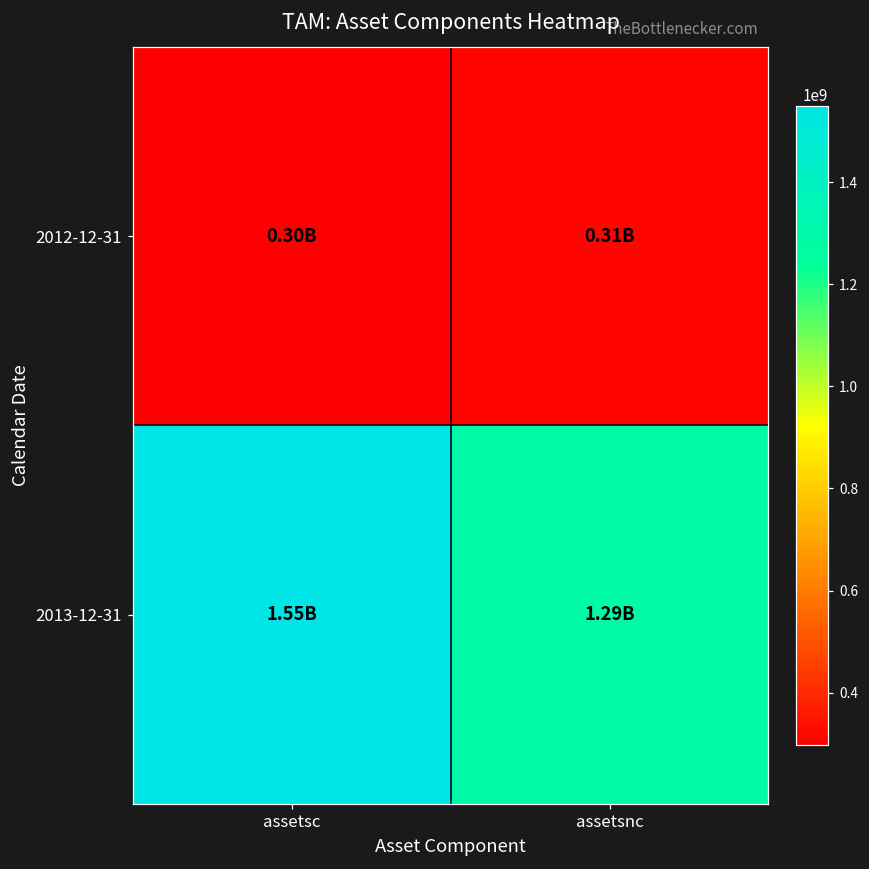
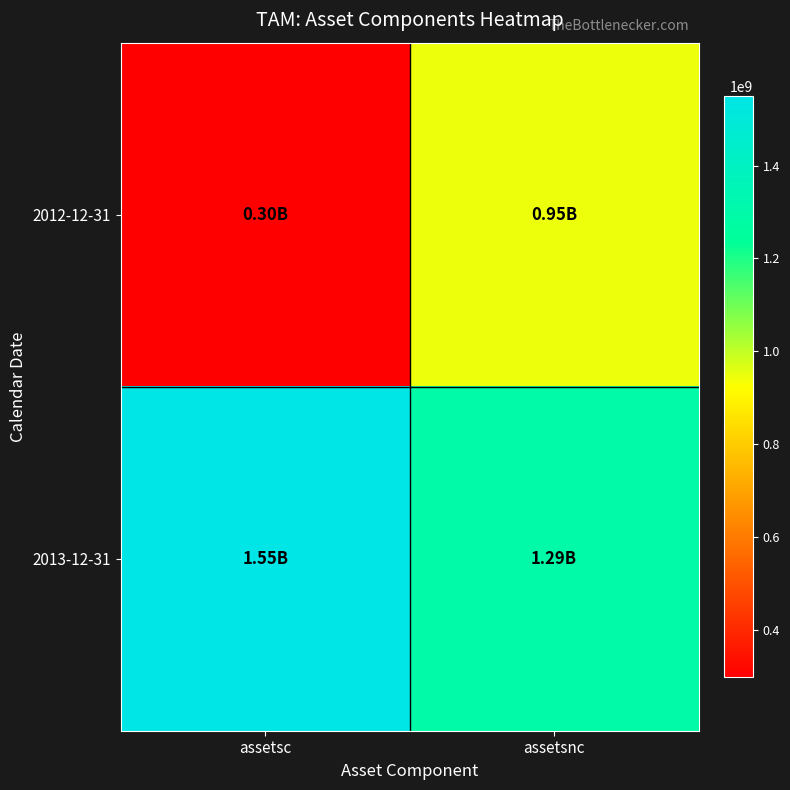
  {
    "2012-12-31": {
      "assetsc": "0.30B",
-     "assetsnc": "0.31B"
+     "assetsnc": "0.95B"
    },
    "2013-12-31": {
      "assetsc": "1.55B",
      "assetsnc": "1.29B"
    }
  }
